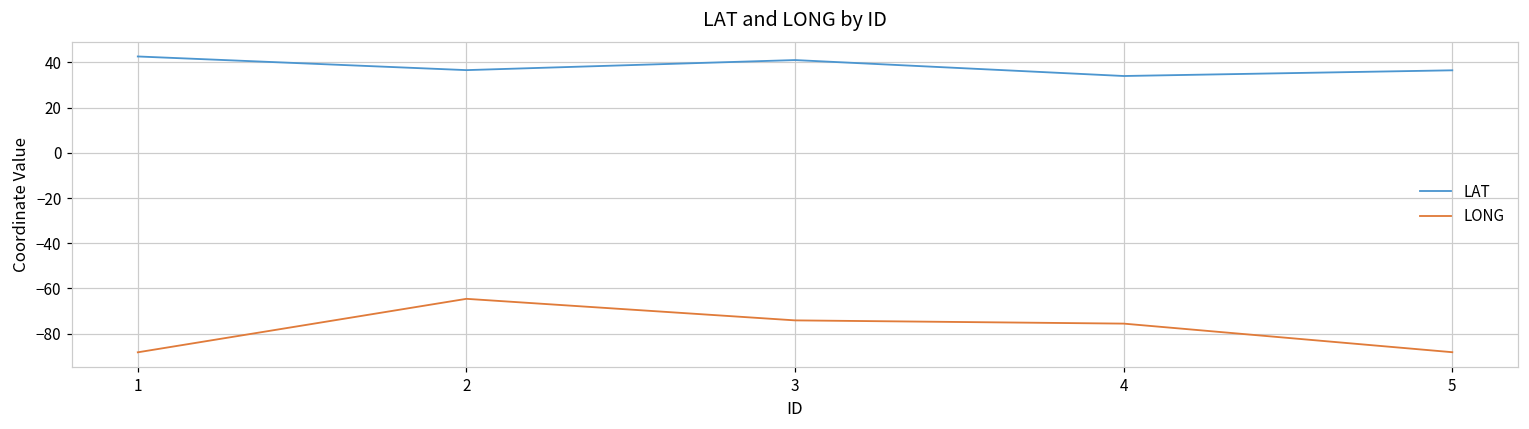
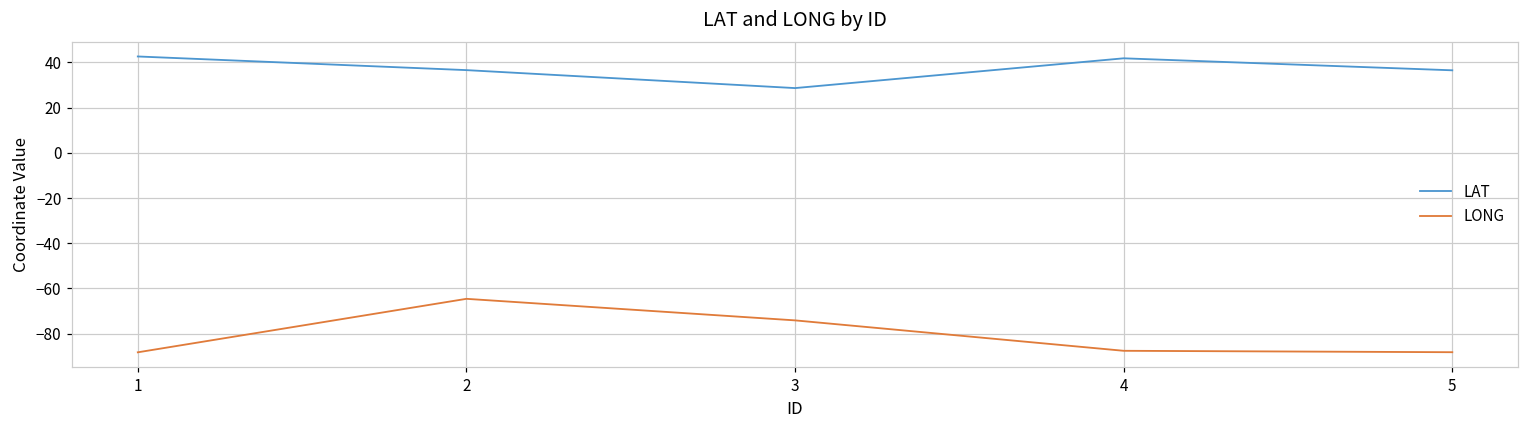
  {
    "LAT": {
      "1": 43,
      "2": 37,
-     "3": 41,
-     "4": 34,
+     "3": 29,
+     "4": 42,
      "5": 37
    },
    "LONG": {
      "1": -88,
      "2": -65,
      "3": -74,
-     "4": -76,
+     "4": -88,
      "5": -88
    }
  }
